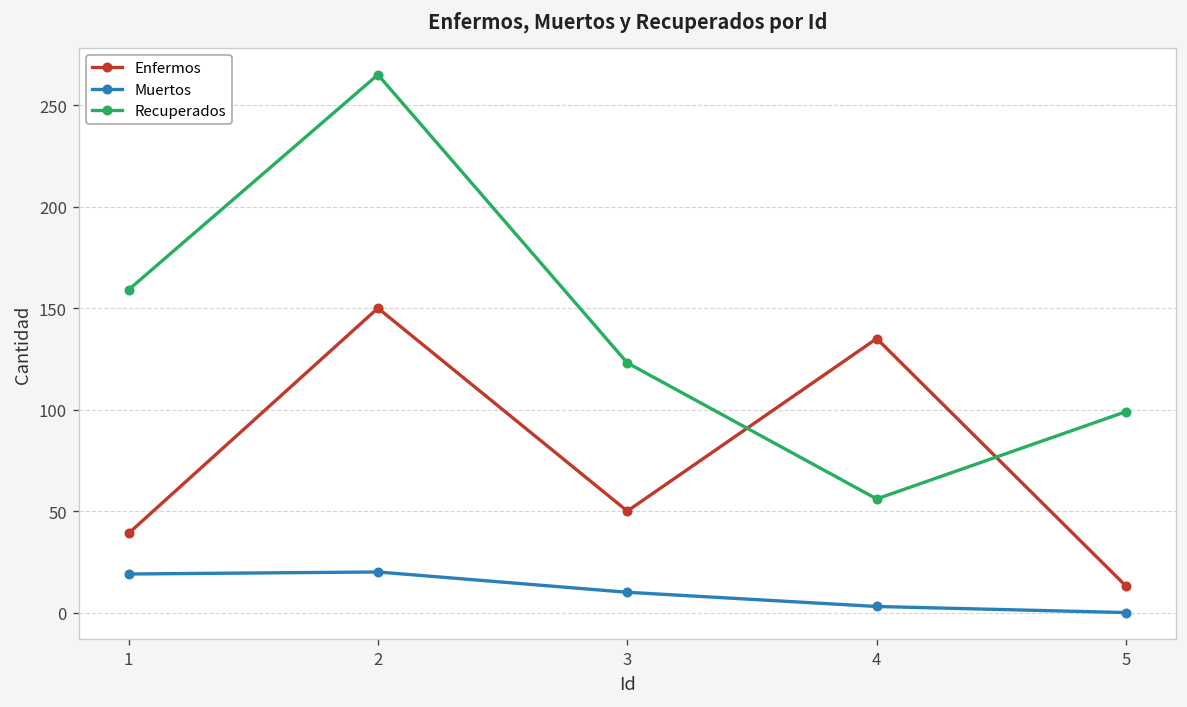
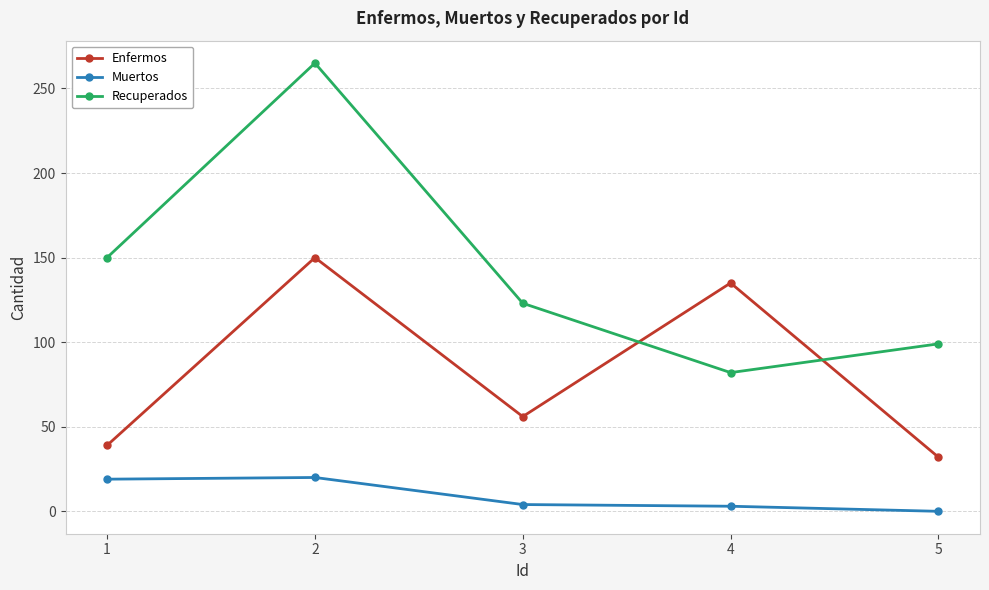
  {
    "Enfermos": {
      "1": 39,
      "2": 150,
-     "3": 50,
+     "3": 56,
      "4": 135,
-     "5": 13
+     "5": 32
    },
    "Muertos": {
      "1": 19,
      "2": 20,
-     "3": 10,
+     "3": 4,
      "4": 3,
      "5": 0
    },
    "Recuperados": {
-     "1": 159,
+     "1": 150,
      "2": 265,
      "3": 123,
-     "4": 56,
+     "4": 82,
      "5": 99
    }
  }
